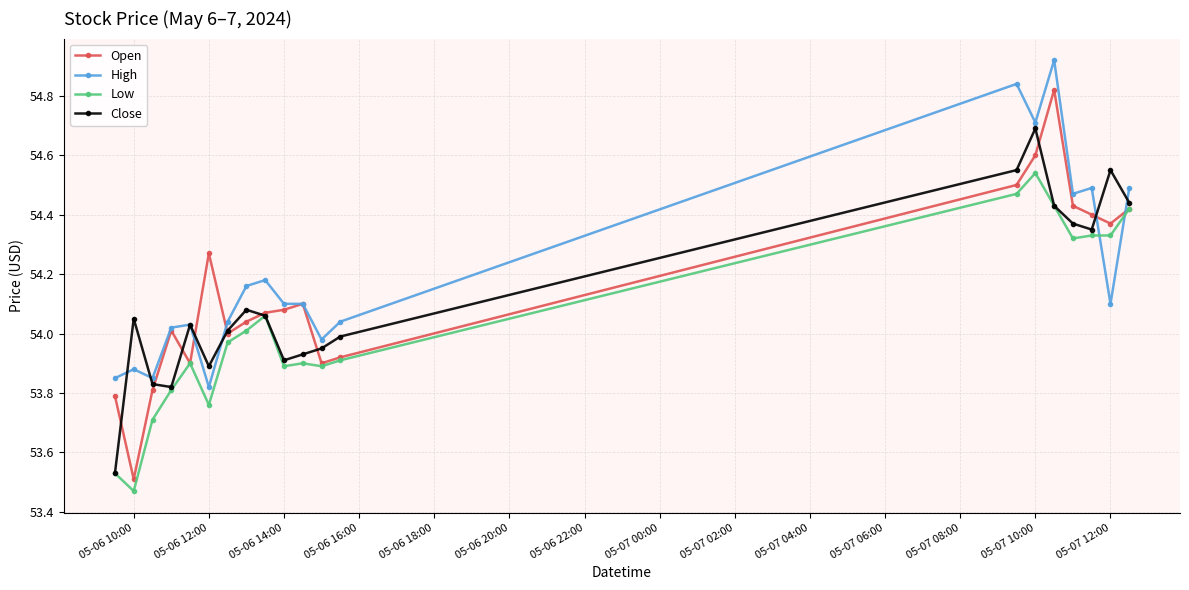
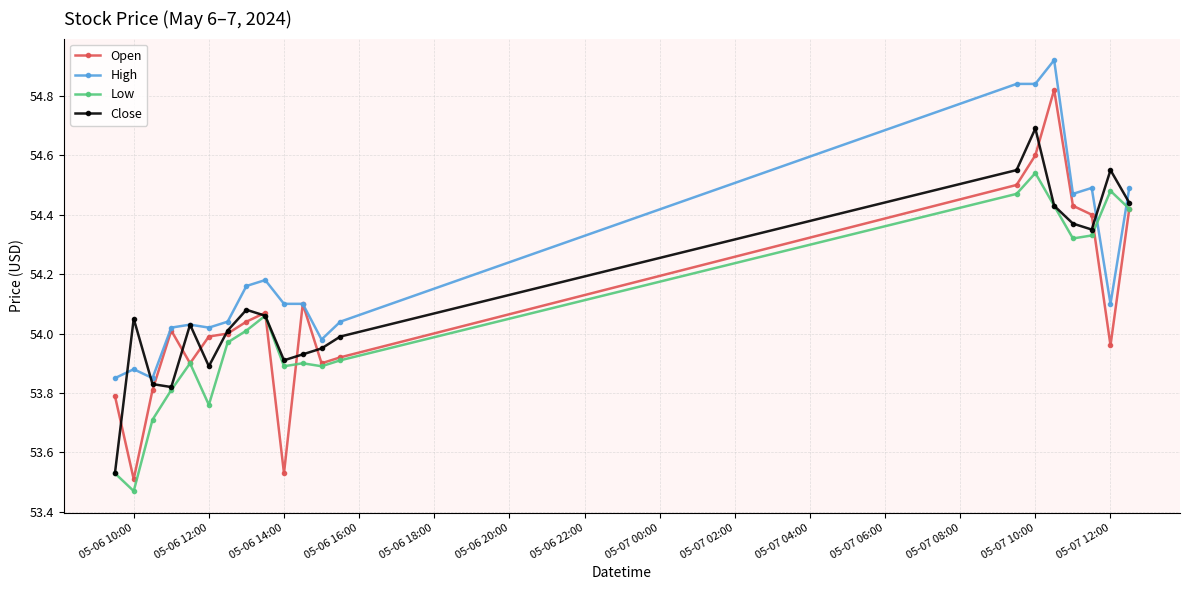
  {
    "Open": {
      "05-06 10:00": 53.51,
-     "05-06 12:00": 54.27,
-     "05-06 14:00": 54.08,
+     "05-06 12:00": 53.99,
+     "05-06 14:00": 53.53,
      "05-07 10:00": 54.60,
-     "05-07 12:00": 54.37
+     "05-07 12:00": 53.96
    },
    "High": {
      "05-06 10:00": 53.88,
-     "05-06 12:00": 53.82,
+     "05-06 12:00": 54.02,
      "05-06 14:00": 54.10,
-     "05-07 10:00": 54.71,
+     "05-07 10:00": 54.84,
      "05-07 12:00": 54.10
    },
    "Low": {
      "05-06 10:00": 53.47,
      "05-06 12:00": 53.76,
      "05-06 14:00": 53.89,
      "05-07 10:00": 54.54,
-     "05-07 12:00": 54.33
+     "05-07 12:00": 54.48
    },
    "Close": {
      "05-06 10:00": 54.05,
      "05-06 12:00": 53.89,
      "05-06 14:00": 53.91,
      "05-07 10:00": 54.69,
      "05-07 12:00": 54.55
    }
  }
